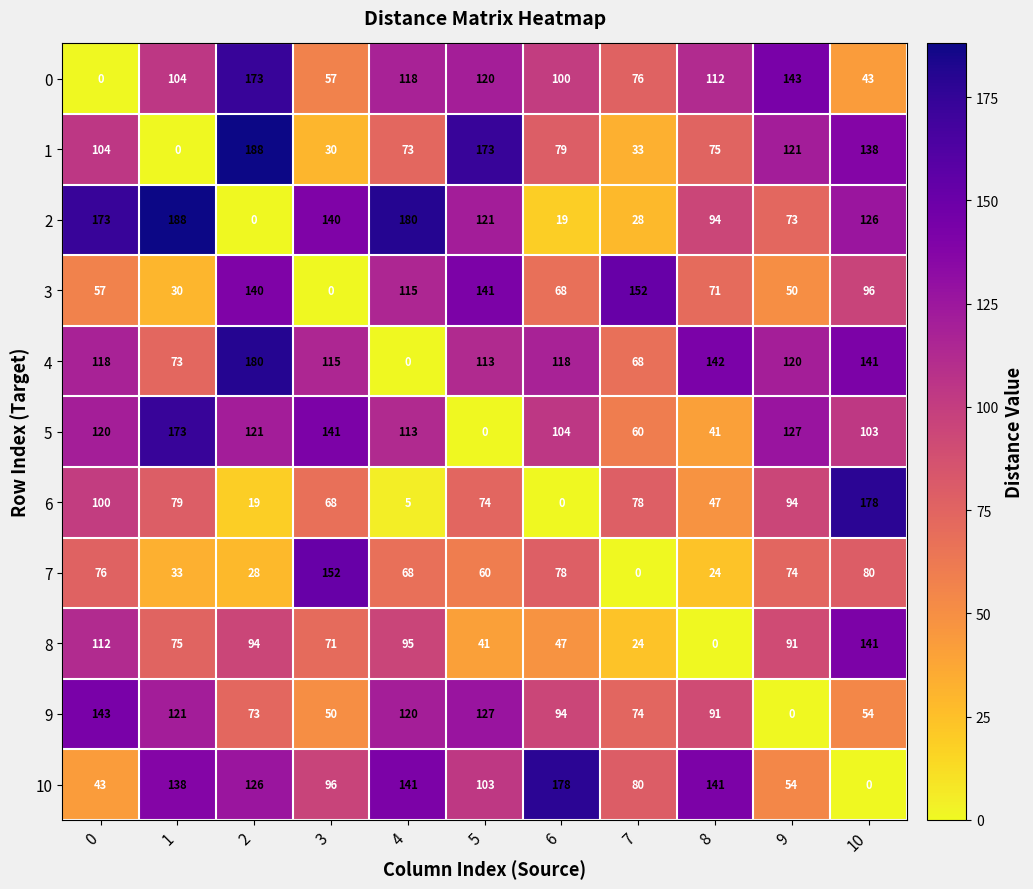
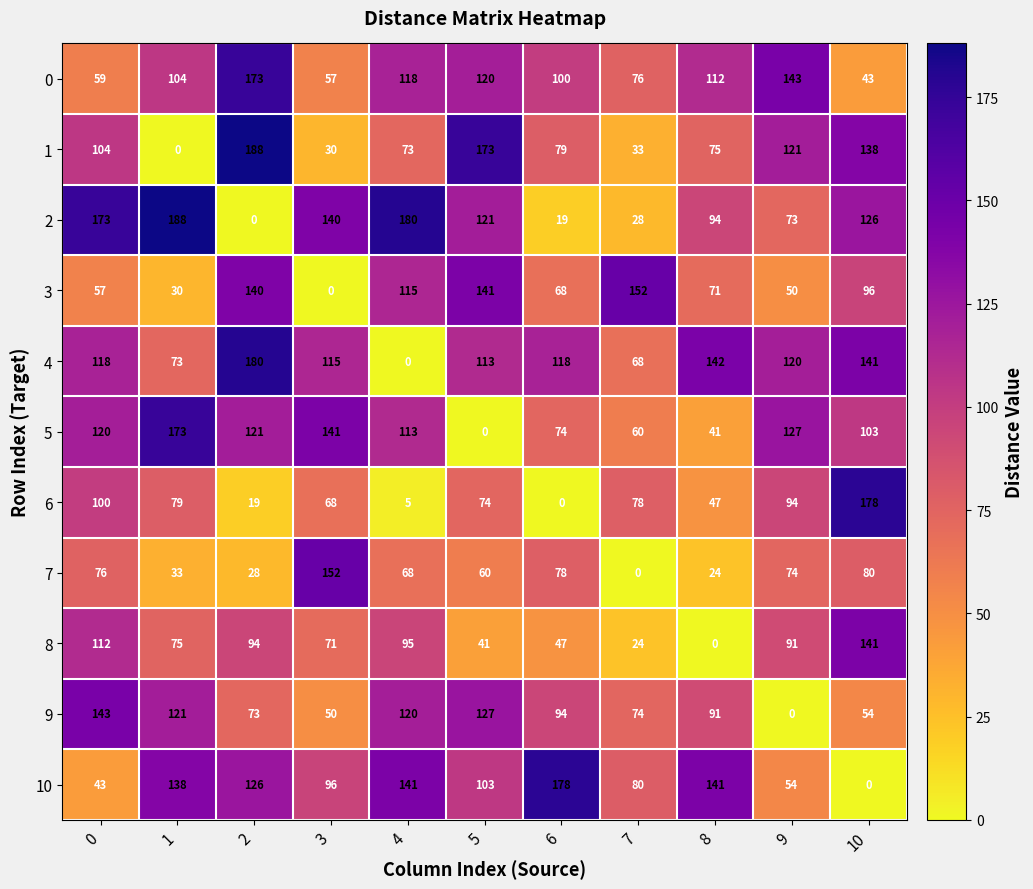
  {
    "0": {
-     "0": 0,
+     "0": 59,
      "1": 104,
      "2": 173,
      "3": 57,
      "4": 118,
      "5": 120,
      "6": 100,
      "7": 76,
      "8": 112,
      "9": 143,
      "10": 43
    },
    "1": {
      "0": 104,
      "1": 0,
      "2": 188,
      "3": 30,
      "4": 73,
      "5": 173,
      "6": 79,
      "7": 33,
      "8": 75,
      "9": 121,
      "10": 138
    },
    "2": {
      "0": 173,
      "1": 188,
      "2": 0,
      "3": 140,
      "4": 180,
      "5": 121,
      "6": 19,
      "7": 28,
      "8": 94,
      "9": 73,
      "10": 126
    },
    "3": {
      "0": 57,
      "1": 30,
      "2": 140,
      "3": 0,
      "4": 115,
      "5": 141,
      "6": 68,
      "7": 152,
      "8": 71,
      "9": 50,
      "10": 96
    },
    "4": {
      "0": 118,
      "1": 73,
      "2": 180,
      "3": 115,
      "4": 0,
      "5": 113,
      "6": 118,
      "7": 68,
      "8": 142,
      "9": 120,
      "10": 141
    },
    "5": {
      "0": 120,
      "1": 173,
      "2": 121,
      "3": 141,
      "4": 113,
      "5": 0,
-     "6": 104,
+     "6": 74,
      "7": 60,
      "8": 41,
      "9": 127,
      "10": 103
    },
    "6": {
      "0": 100,
      "1": 79,
      "2": 19,
      "3": 68,
      "4": 5,
      "5": 74,
      "6": 0,
      "7": 78,
      "8": 47,
      "9": 94,
      "10": 178
    },
    "7": {
      "0": 76,
      "1": 33,
      "2": 28,
      "3": 152,
      "4": 68,
      "5": 60,
      "6": 78,
      "7": 0,
      "8": 24,
      "9": 74,
      "10": 80
    },
    "8": {
      "0": 112,
      "1": 75,
      "2": 94,
      "3": 71,
      "4": 95,
      "5": 41,
      "6": 47,
      "7": 24,
      "8": 0,
      "9": 91,
      "10": 141
    },
    "9": {
      "0": 143,
      "1": 121,
      "2": 73,
      "3": 50,
      "4": 120,
      "5": 127,
      "6": 94,
      "7": 74,
      "8": 91,
      "9": 0,
      "10": 54
    },
    "10": {
      "0": 43,
      "1": 138,
      "2": 126,
      "3": 96,
      "4": 141,
      "5": 103,
      "6": 178,
      "7": 80,
      "8": 141,
      "9": 54,
      "10": 0
    }
  }
